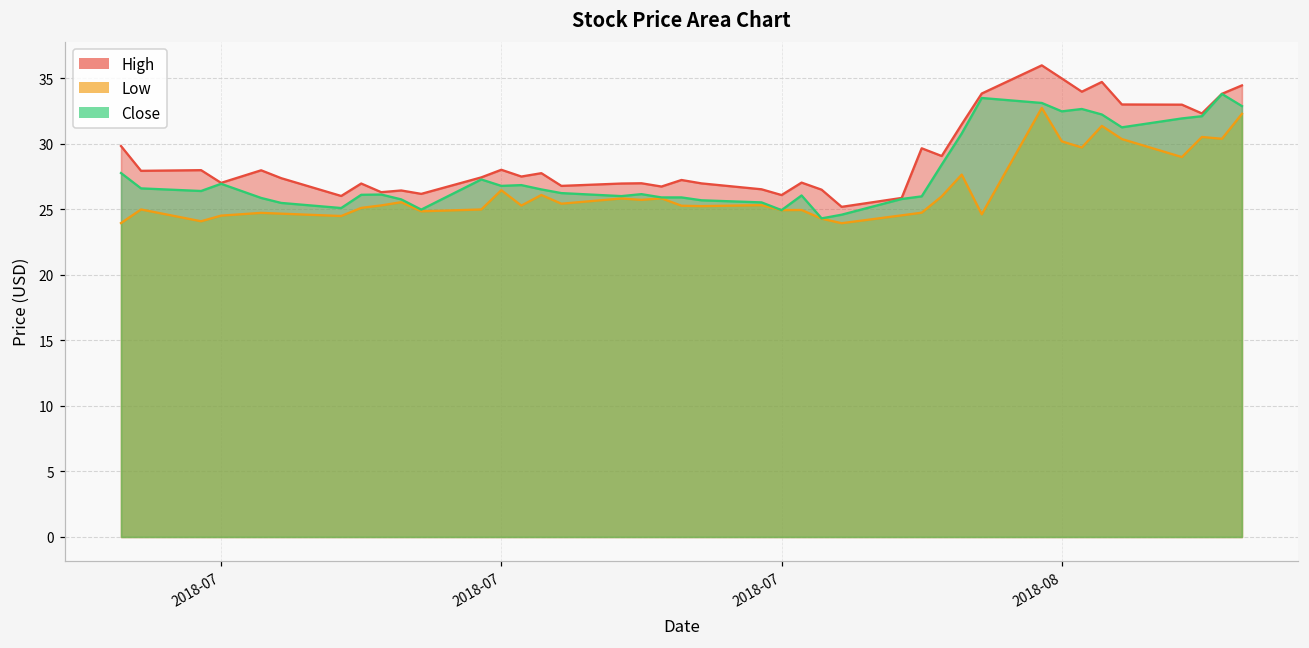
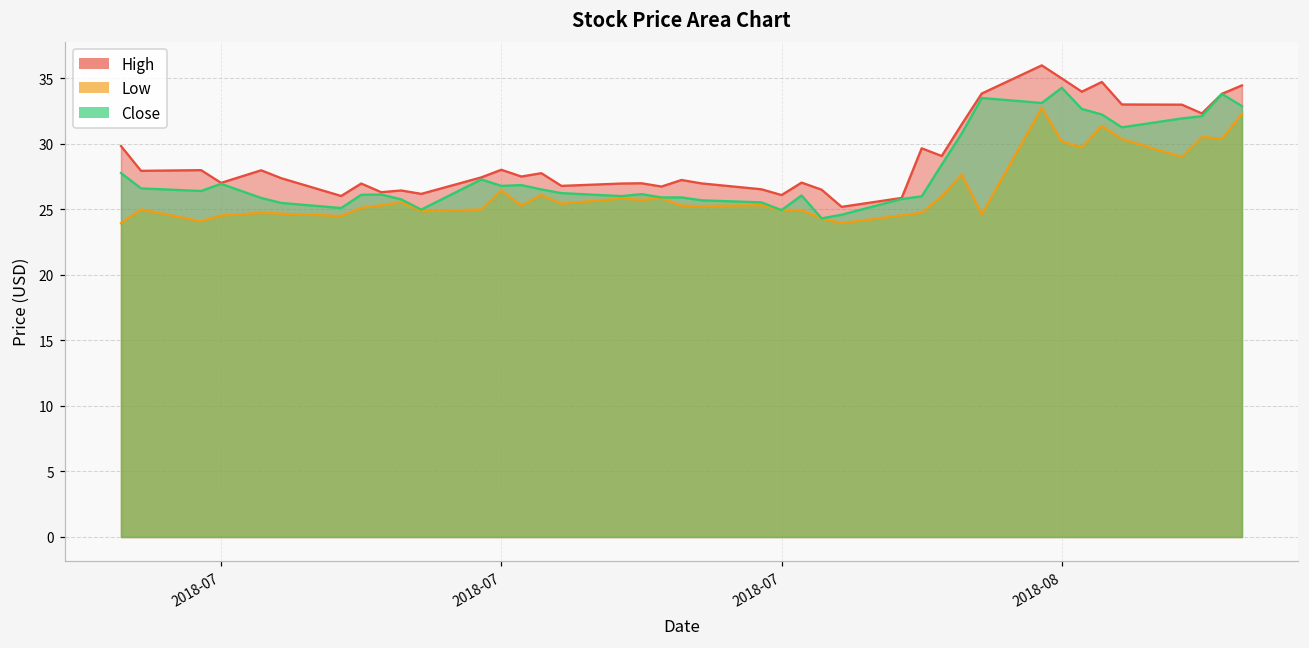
  {
    "High": {
      "2018-08": 35.0
    },
    "Low": {
      "2018-08": 30.2
    },
    "Close": {
-     "2018-08": 32.5
+     "2018-08": 34.3
    }
  }
